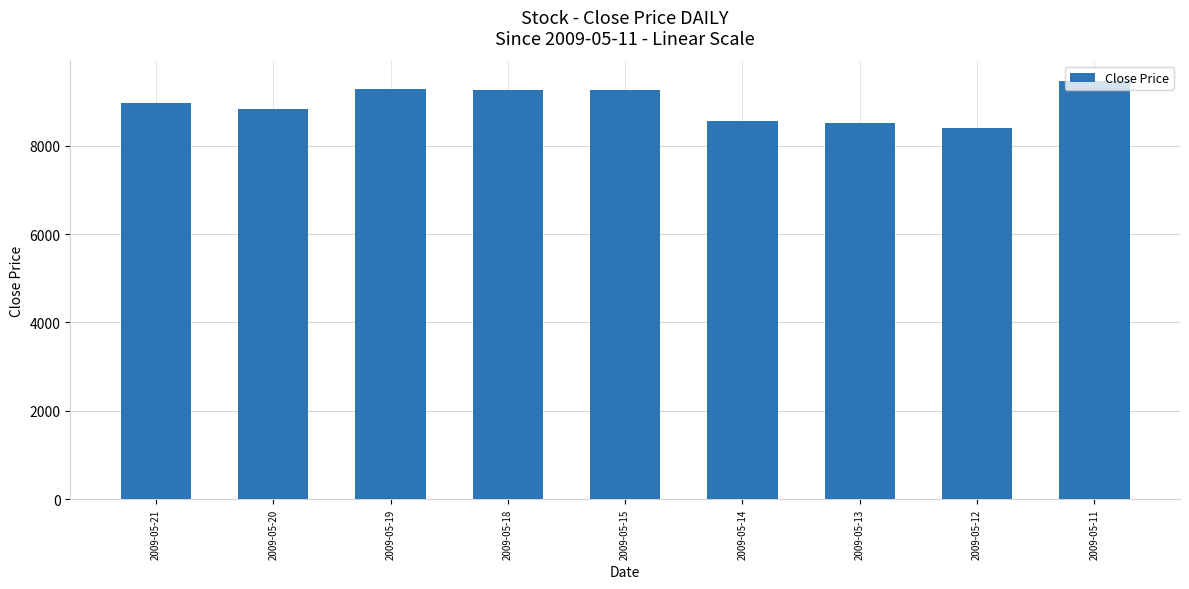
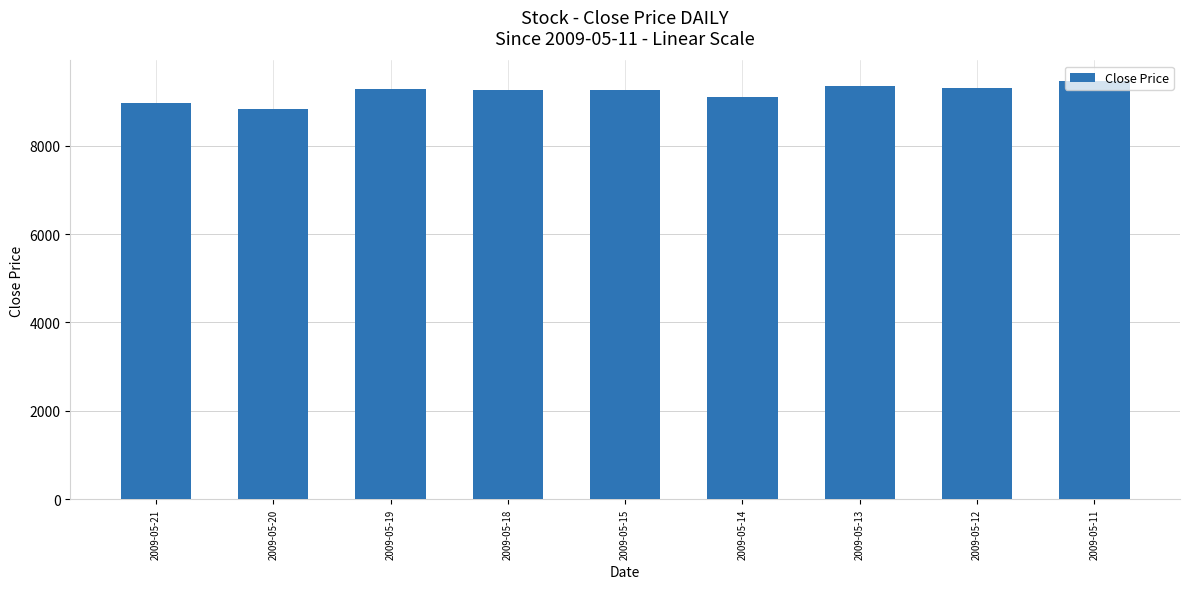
  {
    "2009-05-21": 9000,
    "2009-05-20": 8800,
    "2009-05-19": 9300,
    "2009-05-18": 9300,
    "2009-05-15": 9300,
-   "2009-05-14": 8600,
-   "2009-05-13": 8500,
-   "2009-05-12": 8400
+   "2009-05-14": 9100,
+   "2009-05-13": 9300,
+   "2009-05-12": 9300
  }
